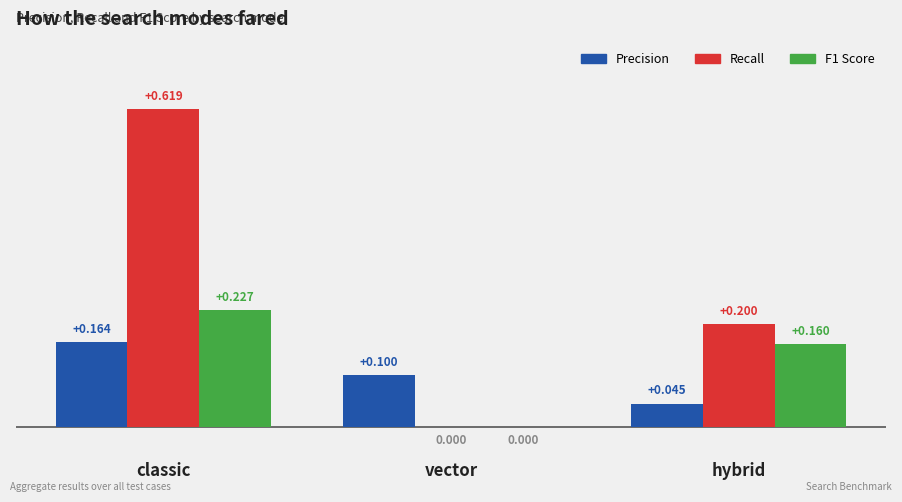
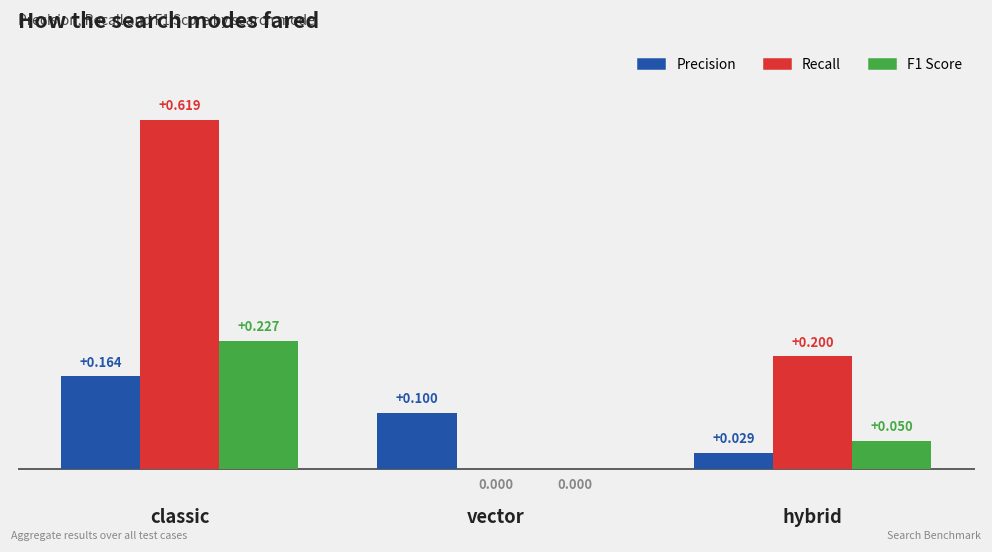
  {
    "Precision": {
      "classic": "+0.164",
      "vector": "+0.100",
-     "hybrid": "+0.045"
+     "hybrid": "+0.029"
    },
    "Recall": {
      "classic": "+0.619",
      "vector": "0.000",
      "hybrid": "+0.200"
    },
    "F1 Score": {
      "classic": "+0.227",
      "vector": "0.000",
-     "hybrid": "+0.160"
+     "hybrid": "+0.050"
    }
  }
